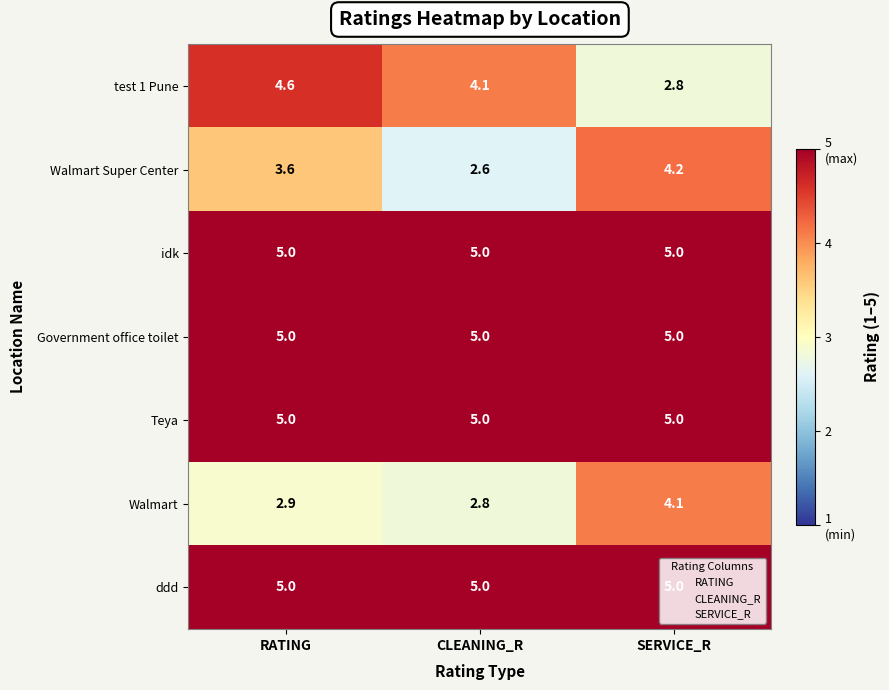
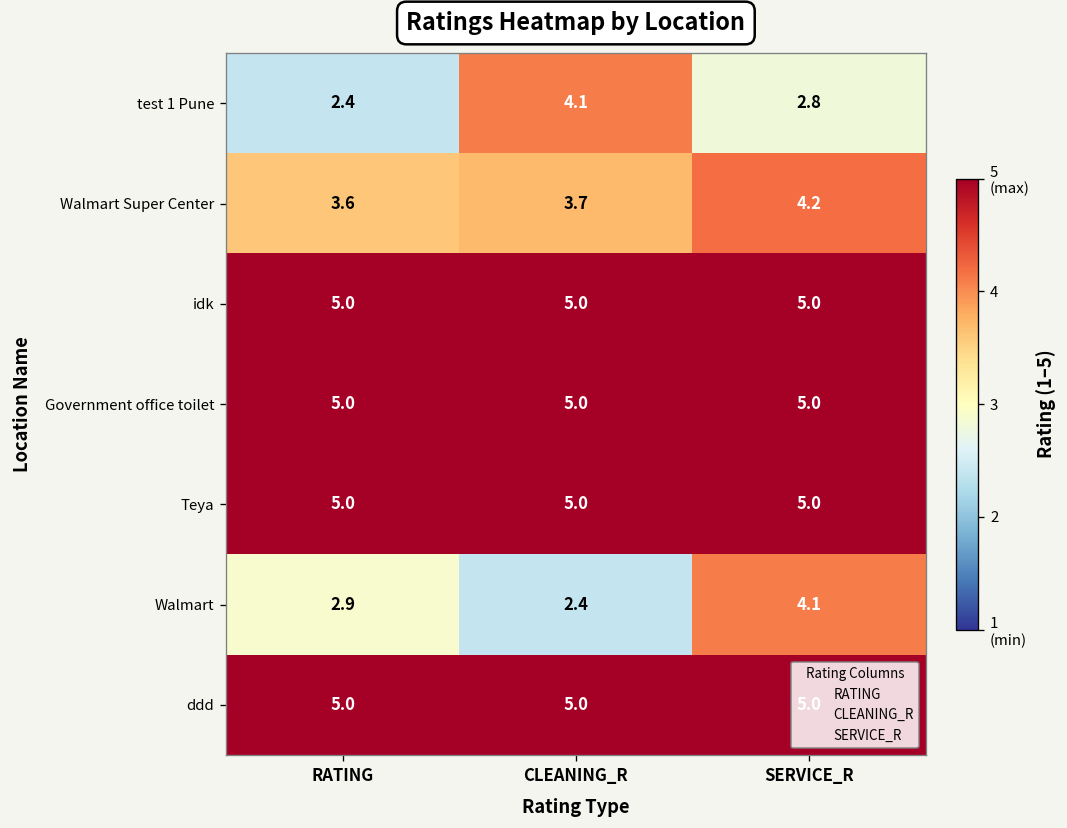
  {
    "test 1 Pune": {
-     "RATING": 4.6,
+     "RATING": 2.4,
      "CLEANING_R": 4.1,
      "SERVICE_R": 2.8
    },
    "Walmart Super Center": {
      "RATING": 3.6,
-     "CLEANING_R": 2.6,
+     "CLEANING_R": 3.7,
      "SERVICE_R": 4.2
    },
    "idk": {
      "RATING": 5.0,
      "CLEANING_R": 5.0,
      "SERVICE_R": 5.0
    },
    "Government office toilet": {
      "RATING": 5.0,
      "CLEANING_R": 5.0,
      "SERVICE_R": 5.0
    },
    "Teya": {
      "RATING": 5.0,
      "CLEANING_R": 5.0,
      "SERVICE_R": 5.0
    },
    "Walmart": {
      "RATING": 2.9,
-     "CLEANING_R": 2.8,
+     "CLEANING_R": 2.4,
      "SERVICE_R": 4.1
    },
    "ddd": {
      "RATING": 5.0,
      "CLEANING_R": 5.0
    }
  }
